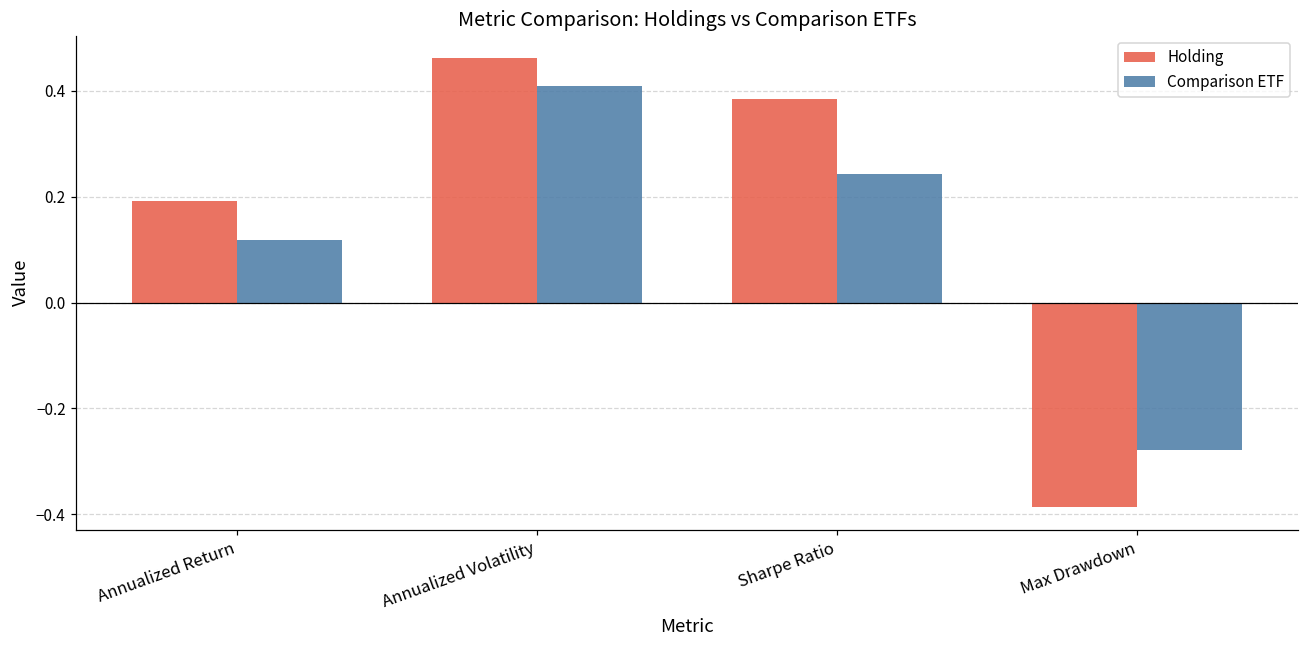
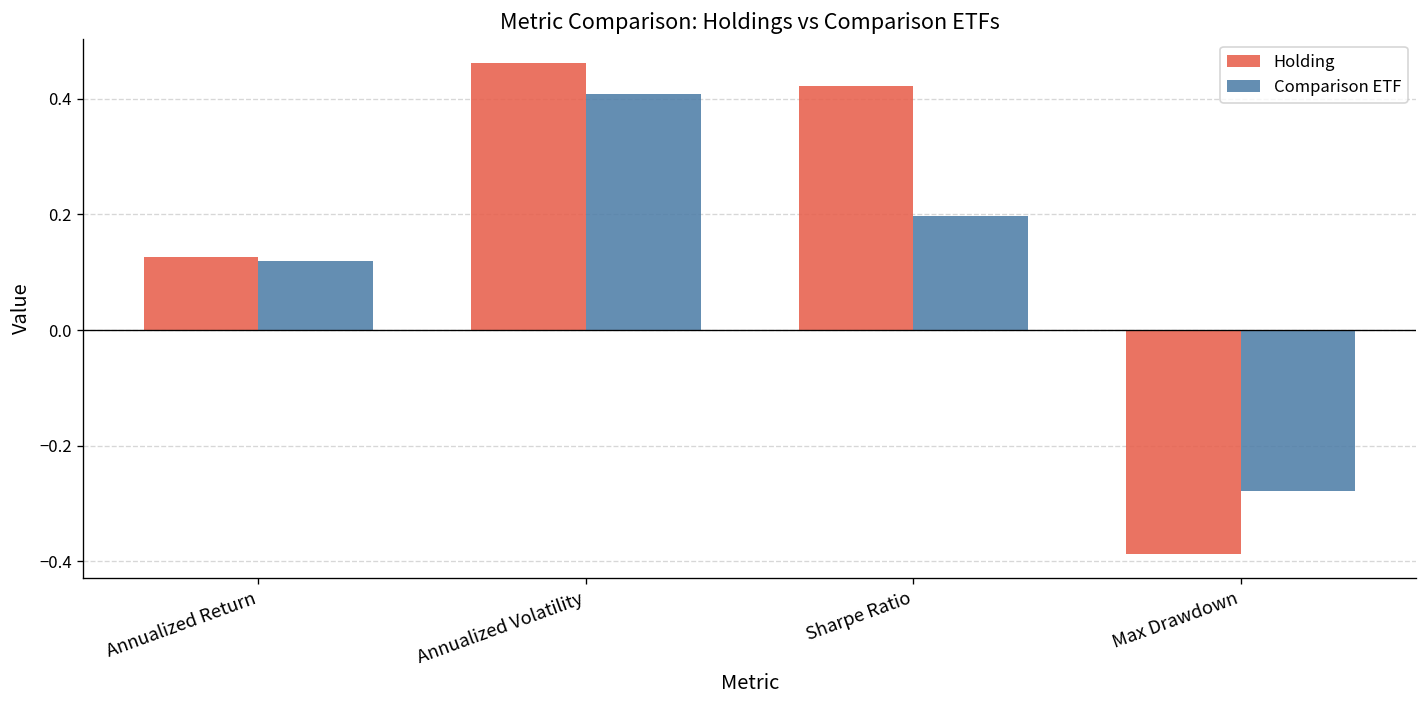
  {
    "Holding": {
-     "Annualized Return": 0.19,
+     "Annualized Return": 0.13,
      "Annualized Volatility": 0.46,
-     "Sharpe Ratio": 0.38,
+     "Sharpe Ratio": 0.42,
      "Max Drawdown": -0.39
    },
    "Comparison ETF": {
      "Annualized Return": 0.12,
      "Annualized Volatility": 0.41,
-     "Sharpe Ratio": 0.24,
+     "Sharpe Ratio": 0.20,
      "Max Drawdown": -0.28
    }
  }
